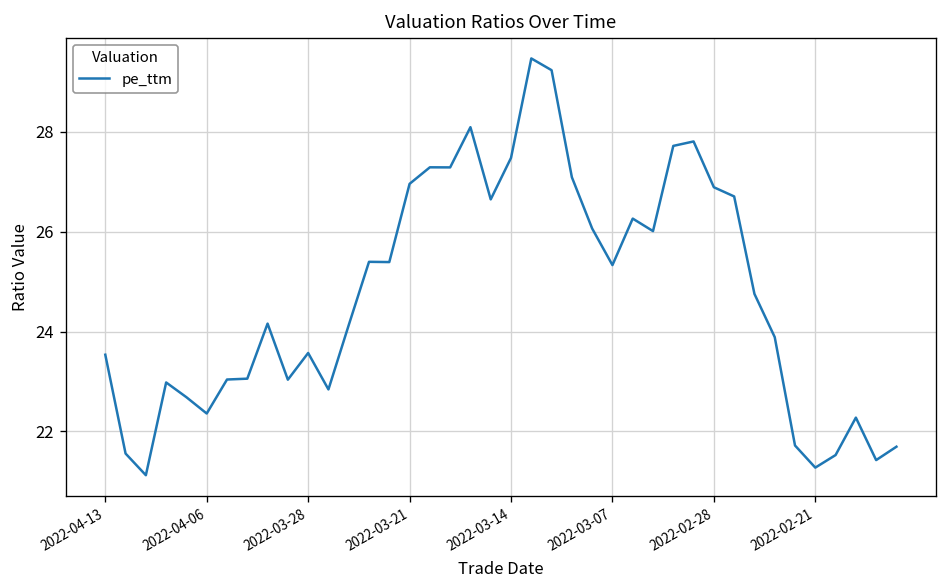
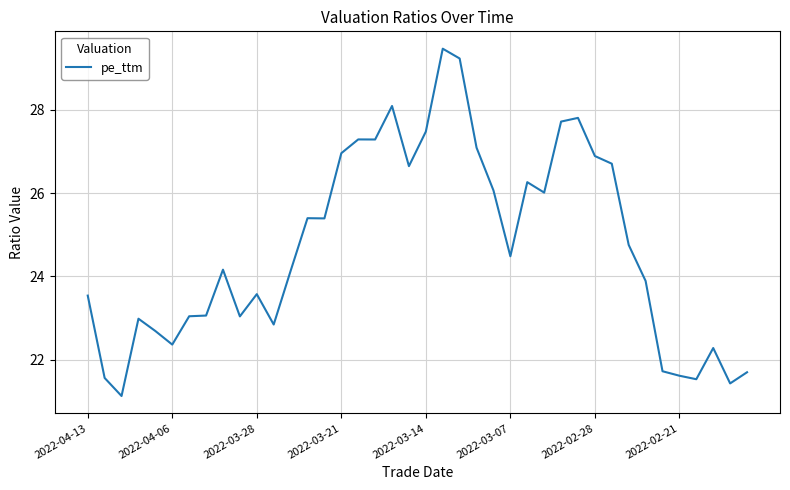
  {
    "2022-04-13": 23.5,
    "2022-04-06": 22.4,
    "2022-03-28": 23.6,
    "2022-03-21": 27.0,
    "2022-03-14": 27.5,
-   "2022-03-07": 25.3,
+   "2022-03-07": 24.5,
    "2022-02-28": 26.9,
-   "2022-02-21": 21.3
+   "2022-02-21": 21.6
  }
